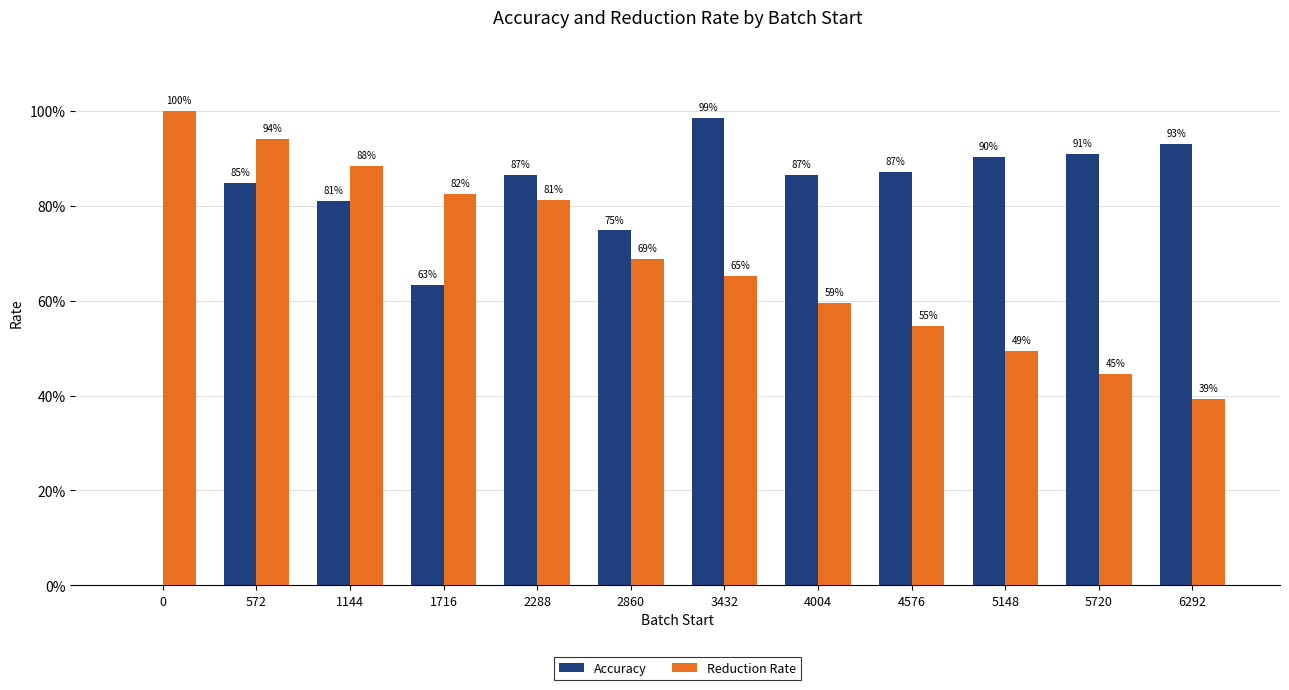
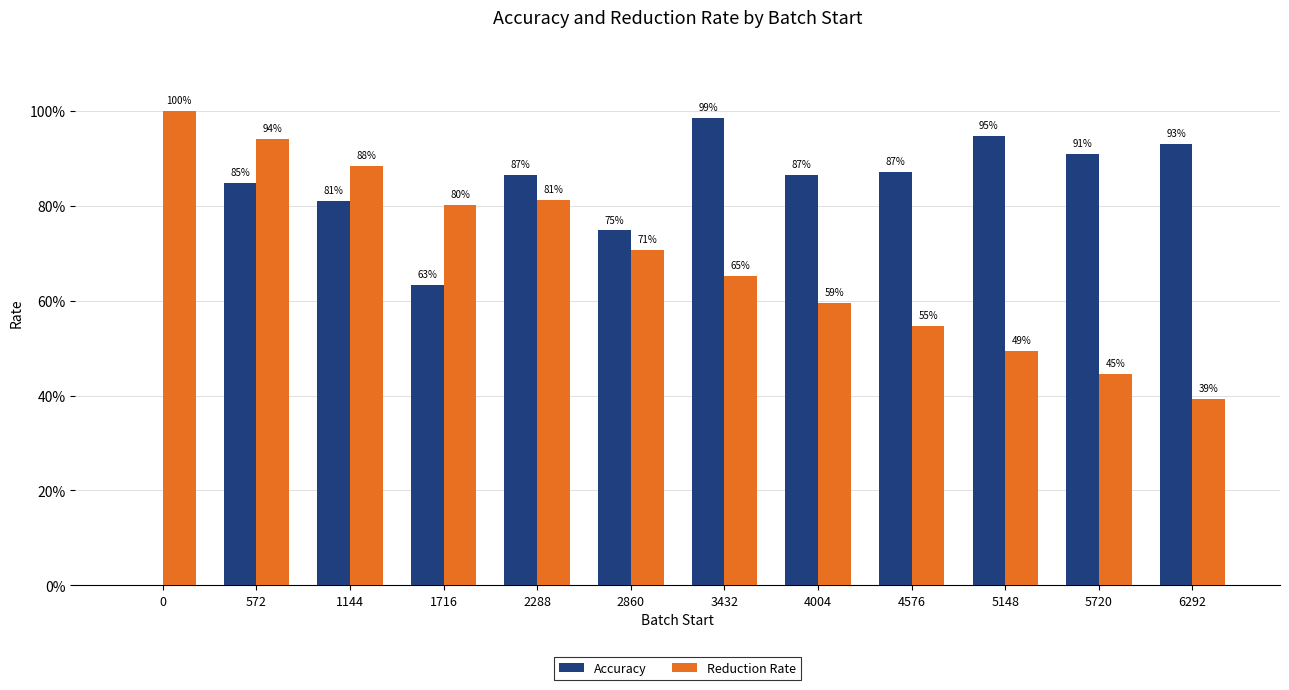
  {
    "Accuracy": {
      "572": "85%",
      "1144": "81%",
      "1716": "63%",
      "2288": "87%",
      "2860": "75%",
      "3432": "99%",
      "4004": "87%",
      "4576": "87%",
-     "5148": "90%",
+     "5148": "95%",
      "5720": "91%",
      "6292": "93%"
    },
    "Reduction Rate": {
      "0": "100%",
      "572": "94%",
      "1144": "88%",
-     "1716": "82%",
+     "1716": "80%",
      "2288": "81%",
-     "2860": "69%",
+     "2860": "71%",
      "3432": "65%",
      "4004": "59%",
      "4576": "55%",
      "5148": "49%",
      "5720": "45%",
      "6292": "39%"
    }
  }
